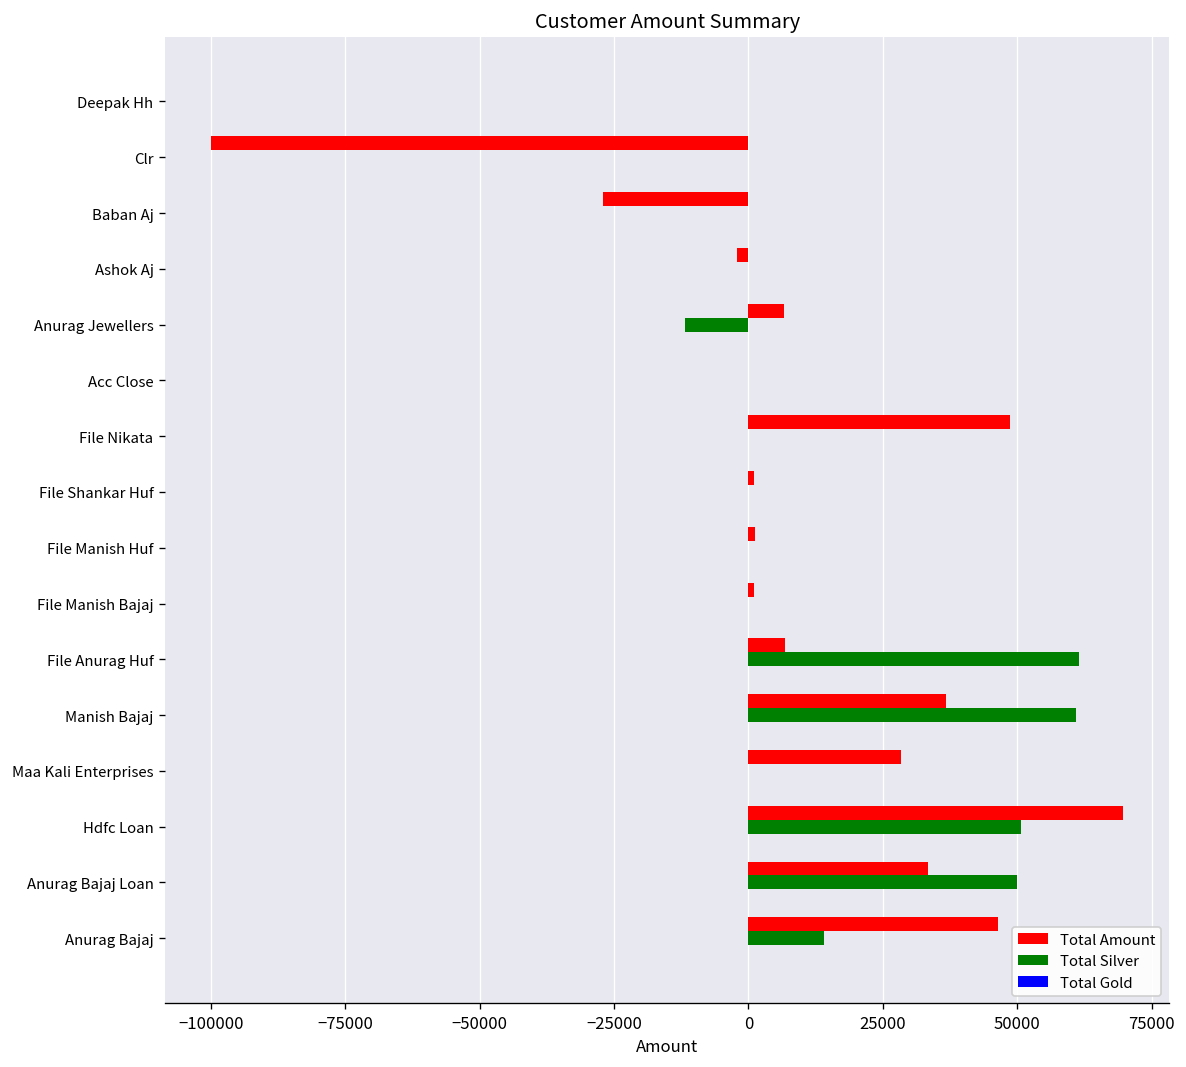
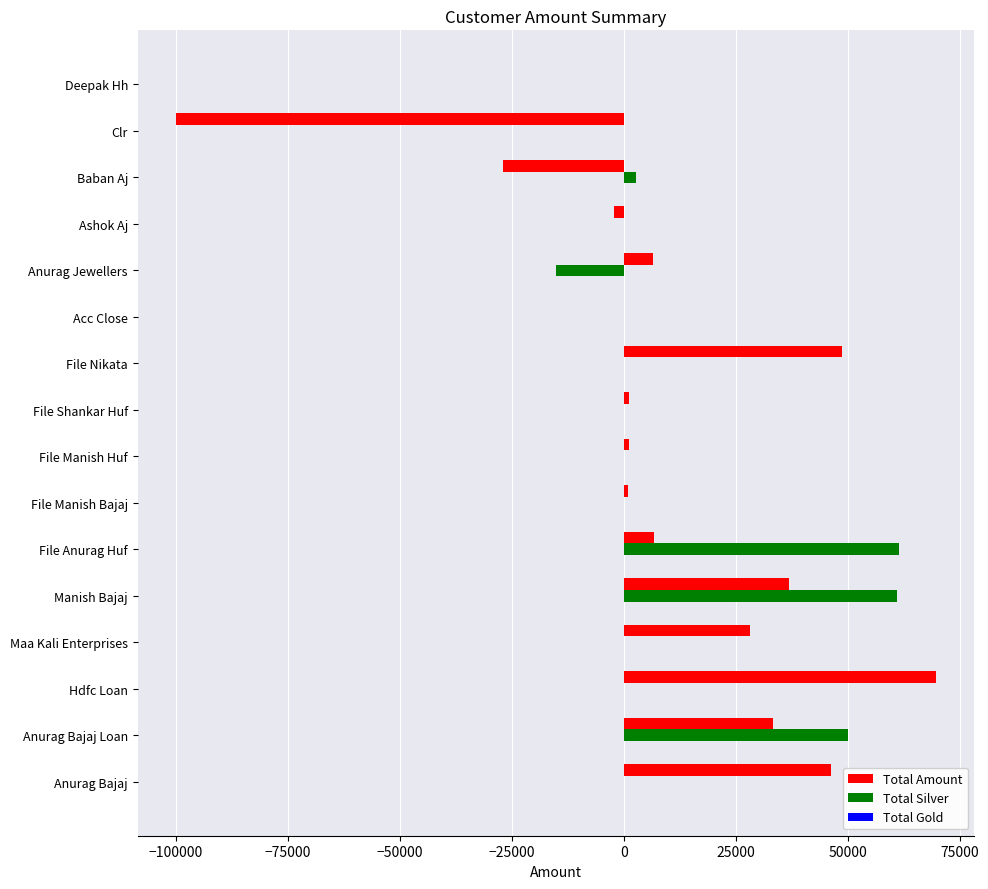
  {
    "Total Amount": {
      "Clr": -100000,
      "Baban Aj": -27000,
      "Ashok Aj": -2000,
      "Anurag Jewellers": 7000,
      "Acc Close": 0,
      "File Nikata": 49000,
      "File Shankar Huf": 1000,
      "File Manish Huf": 1000,
      "File Manish Bajaj": 1000,
      "File Anurag Huf": 7000,
      "Manish Bajaj": 37000,
      "Maa Kali Enterprises": 28000,
      "Hdfc Loan": 70000,
      "Anurag Bajaj Loan": 33000,
      "Anurag Bajaj": 46000
    },
    "Total Silver": {
      "Deepak Hh": 0,
      "Clr": 0,
-     "Baban Aj": 0,
+     "Baban Aj": 3000,
      "Ashok Aj": 0,
-     "Anurag Jewellers": -12000,
+     "Anurag Jewellers": -15000,
      "Acc Close": 0,
      "File Nikata": 0,
      "File Shankar Huf": 0,
      "File Manish Huf": 0,
      "File Manish Bajaj": 0,
      "File Anurag Huf": 62000,
      "Manish Bajaj": 61000,
      "Maa Kali Enterprises": 0,
-     "Hdfc Loan": 51000,
+     "Hdfc Loan": 0,
      "Anurag Bajaj Loan": 50000,
-     "Anurag Bajaj": 14000
+     "Anurag Bajaj": 0
    },
    "Total Gold": {
      "Deepak Hh": 0,
      "Clr": 0,
      "Baban Aj": 0,
      "Ashok Aj": 0,
      "Anurag Jewellers": 0,
      "Acc Close": 0,
      "File Nikata": 0,
      "File Shankar Huf": 0,
      "File Manish Huf": 0,
      "File Manish Bajaj": 0,
      "File Anurag Huf": 0,
      "Manish Bajaj": 0,
      "Maa Kali Enterprises": 0,
      "Hdfc Loan": 0,
      "Anurag Bajaj Loan": 0,
      "Anurag Bajaj": 0
    }
  }
